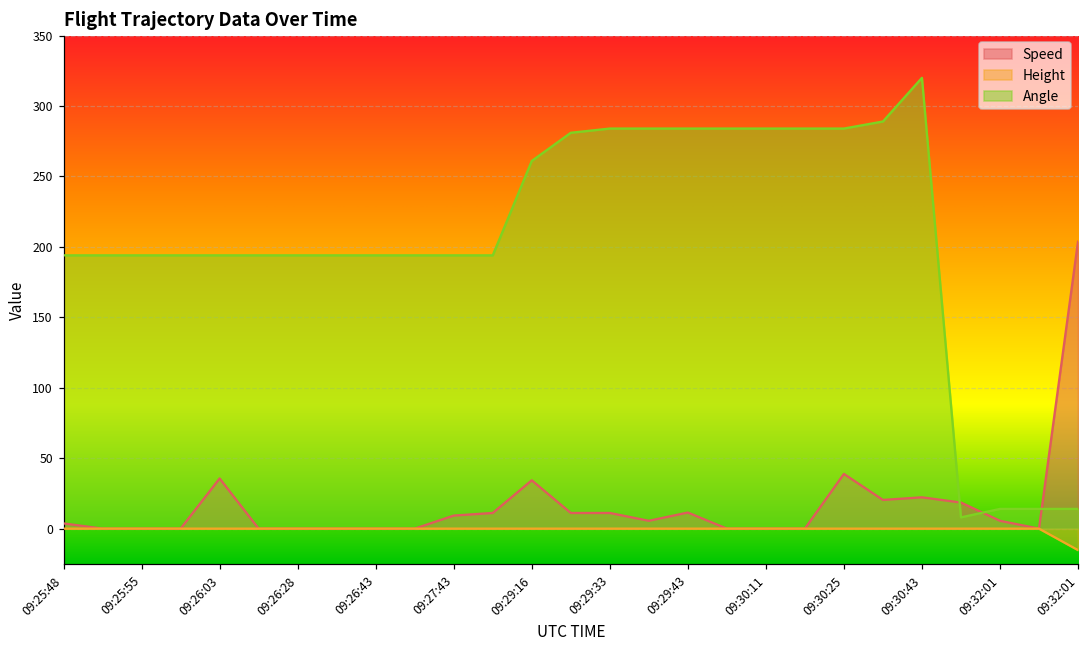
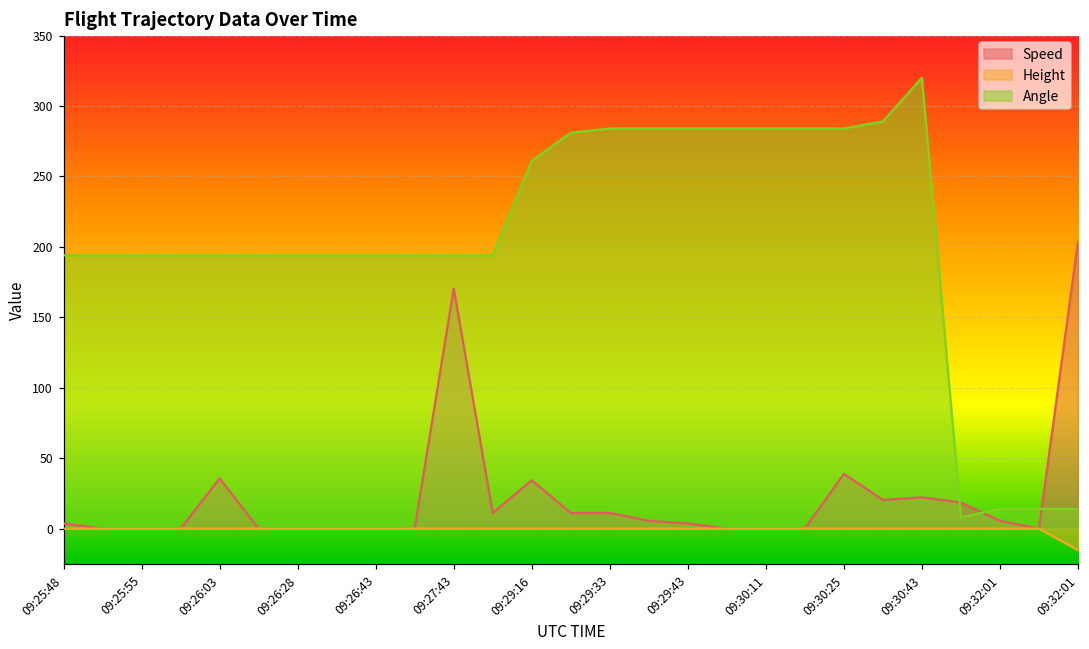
  {
    "Speed": {
      "09:25:48": 4,
      "09:26:03": 36,
-     "09:27:43": 9,
+     "09:27:43": 170,
      "09:29:16": 34,
      "09:29:33": 11,
-     "09:29:43": 11,
+     "09:29:43": 4,
      "09:30:25": 39,
      "09:30:43": 22
    },
    "Angle": {
      "09:25:48": 194,
      "09:25:55": 194,
      "09:26:03": 194,
      "09:26:28": 194,
      "09:26:43": 194,
      "09:27:43": 194,
      "09:29:16": 261,
      "09:29:33": 284,
      "09:29:43": 284,
      "09:30:25": 284,
      "09:30:43": 320
    }
  }
